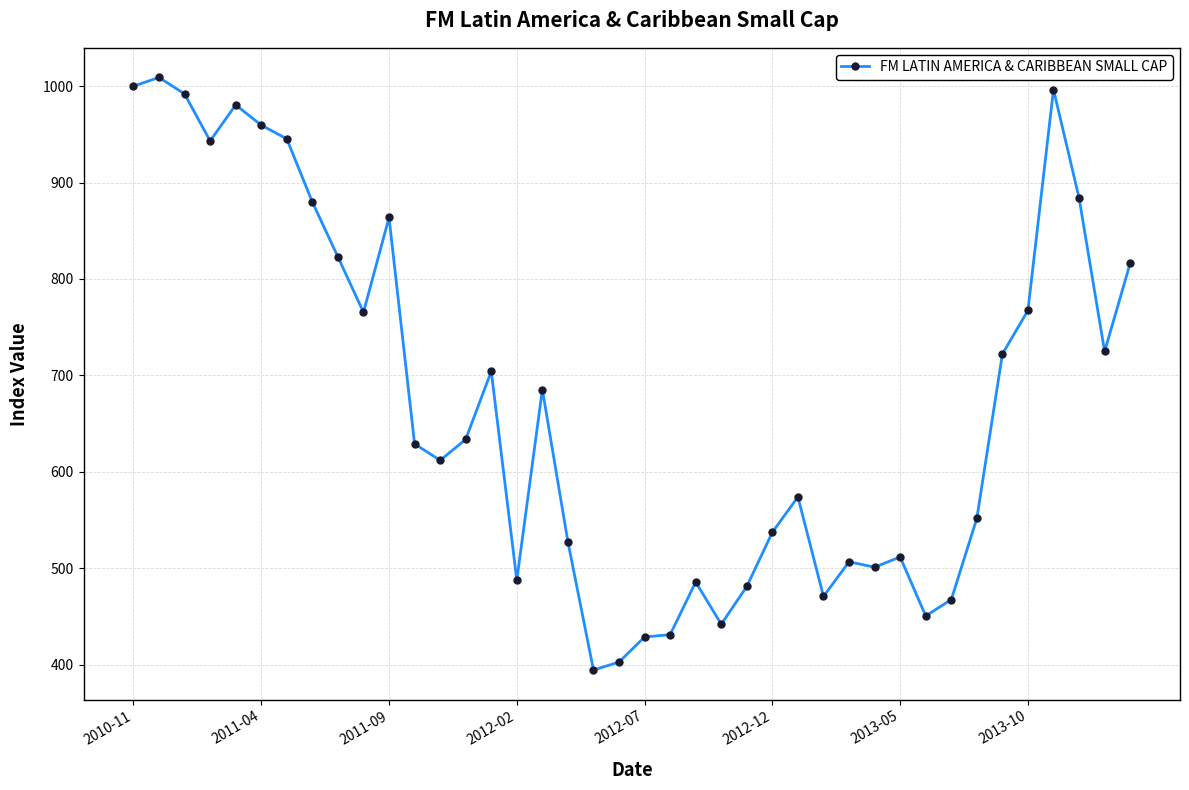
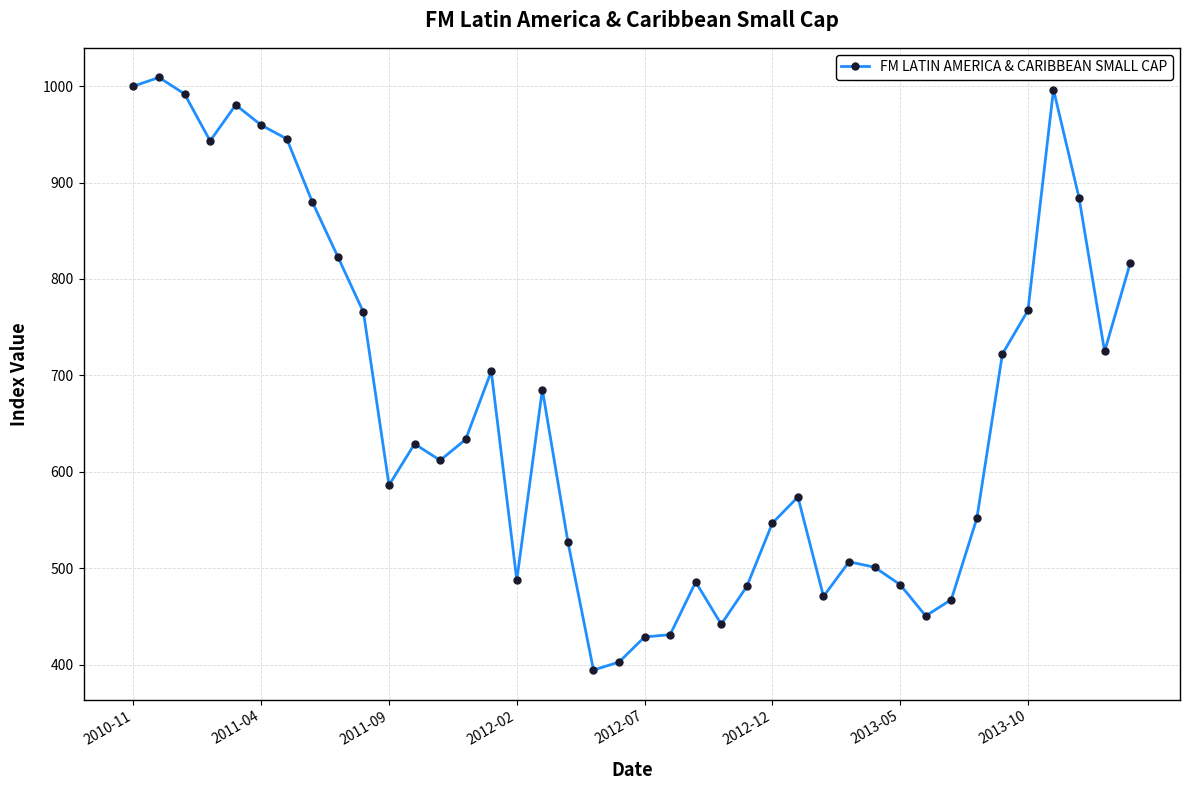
  {
    "2010-11": 1000,
    "2011-04": 960,
-   "2011-09": 860,
+   "2011-09": 590,
    "2012-02": 490,
    "2012-07": 430,
-   "2012-12": 540,
-   "2013-05": 510,
+   "2012-12": 550,
+   "2013-05": 480,
    "2013-10": 770
  }
